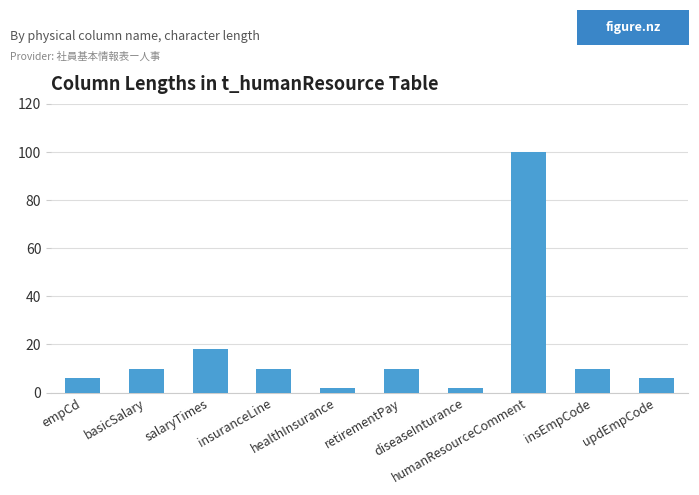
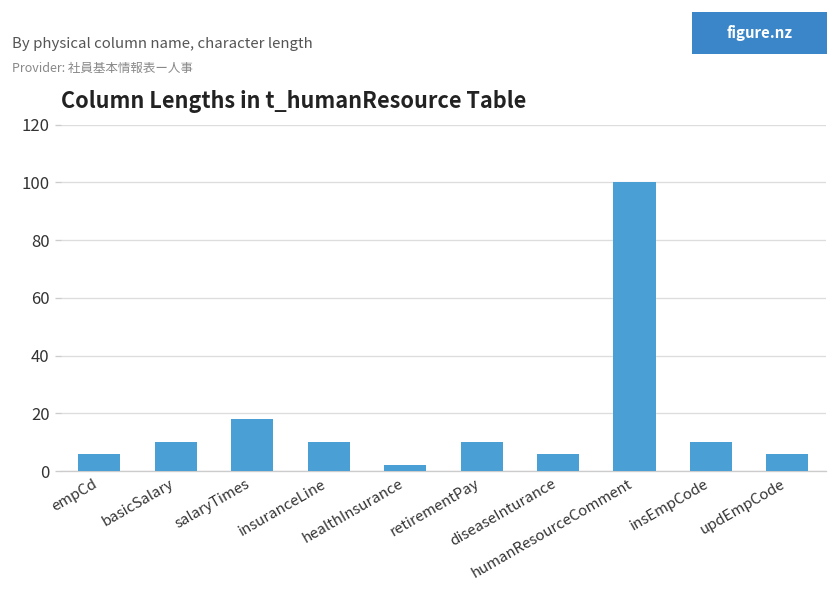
  {
    "empCd": 6,
    "basicSalary": 10,
    "salaryTimes": 18,
    "insuranceLine": 10,
    "healthInsurance": 2,
    "retirementPay": 10,
-   "diseaseInturance": 2,
+   "diseaseInturance": 6,
    "humanResourceComment": 100,
    "insEmpCode": 10,
    "updEmpCode": 6
  }
